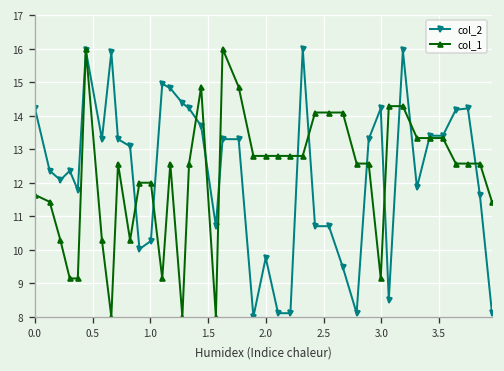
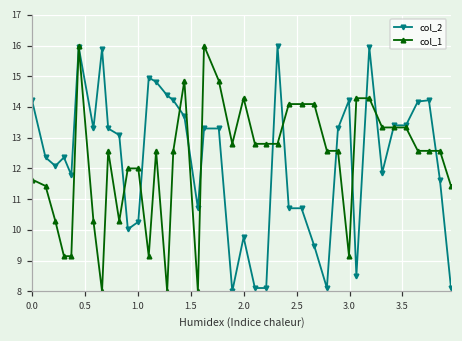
  {
    "col_2": {
      "0.0": 14.2,
      "2.0": 9.8
    },
    "col_1": {
      "0.0": 11.6,
-     "2.0": 12.8
+     "2.0": 14.3
    }
  }
